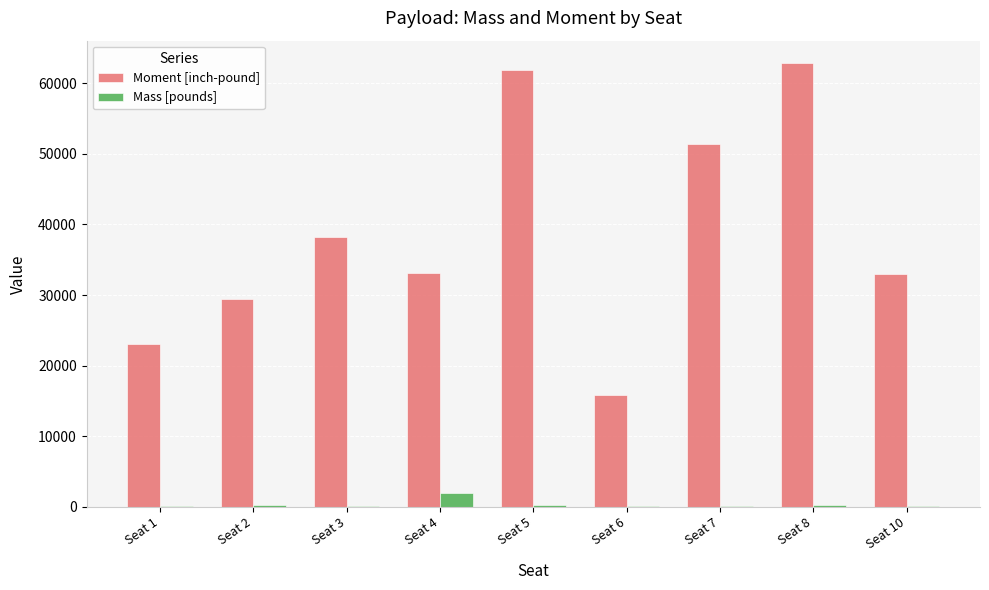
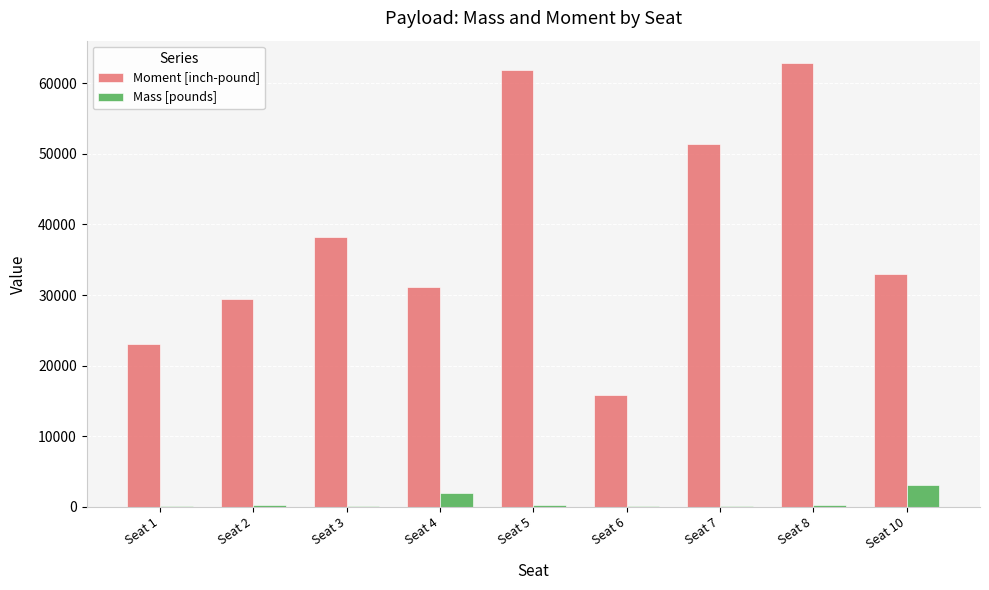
  {
    "Moment [inch-pound]": {
      "Seat 1": 23000,
      "Seat 2": 29000,
      "Seat 3": 38000,
-     "Seat 4": 33000,
+     "Seat 4": 31000,
      "Seat 5": 62000,
      "Seat 6": 16000,
      "Seat 7": 51000,
      "Seat 8": 63000,
      "Seat 10": 33000
    },
    "Mass [pounds]": {
      "Seat 4": 2000,
-     "Seat 10": 0
+     "Seat 10": 3000
    }
  }
